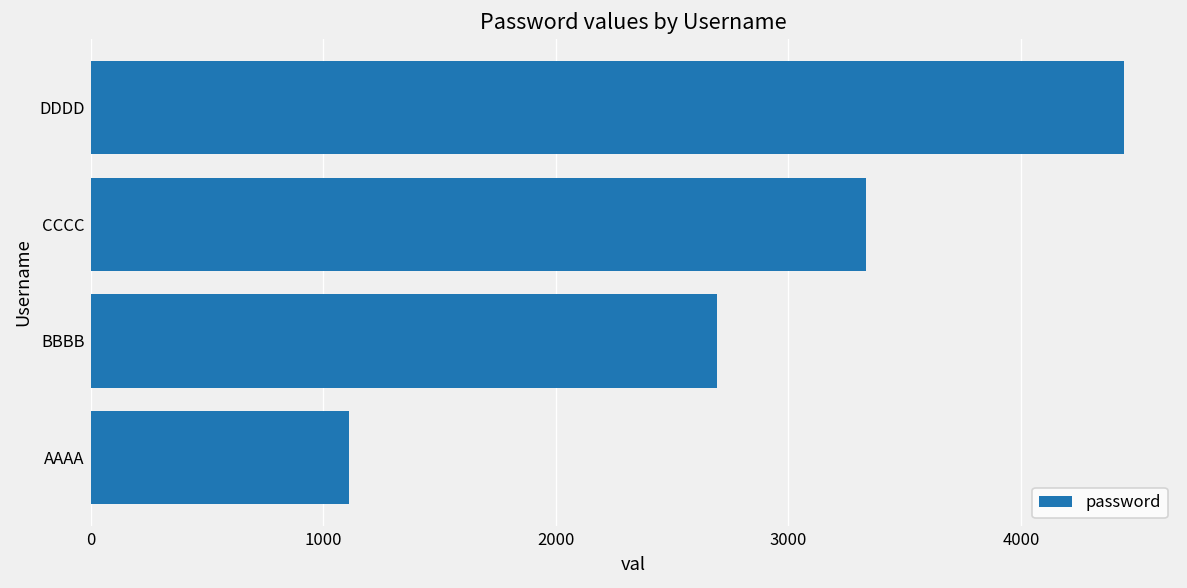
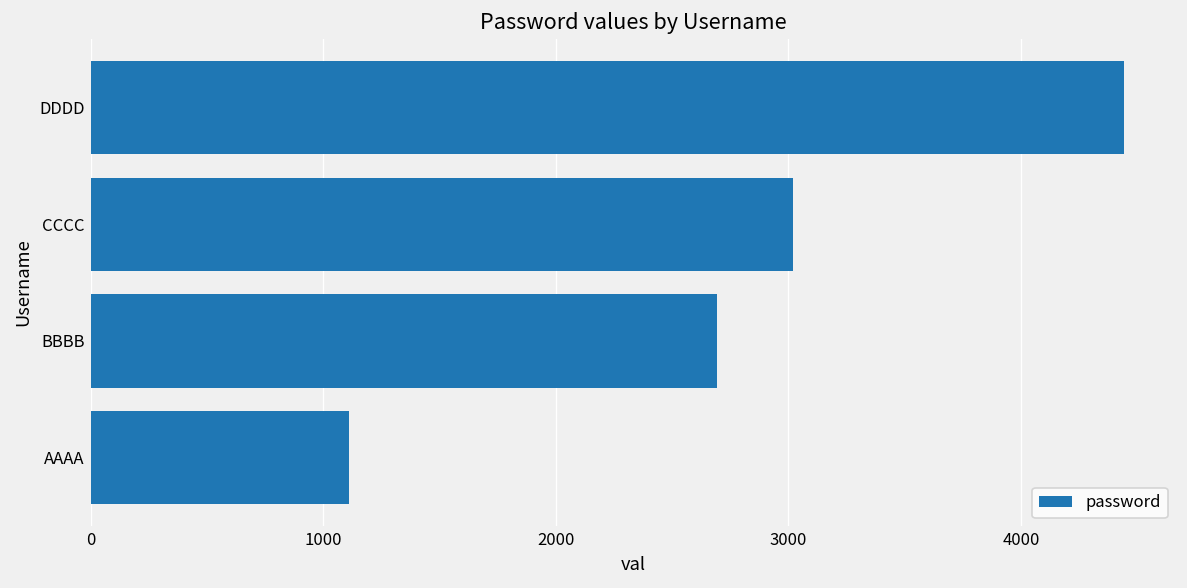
  {
    "DDDD": 4440,
-   "CCCC": 3330,
+   "CCCC": 3020,
    "BBBB": 2690,
    "AAAA": 1110
  }
